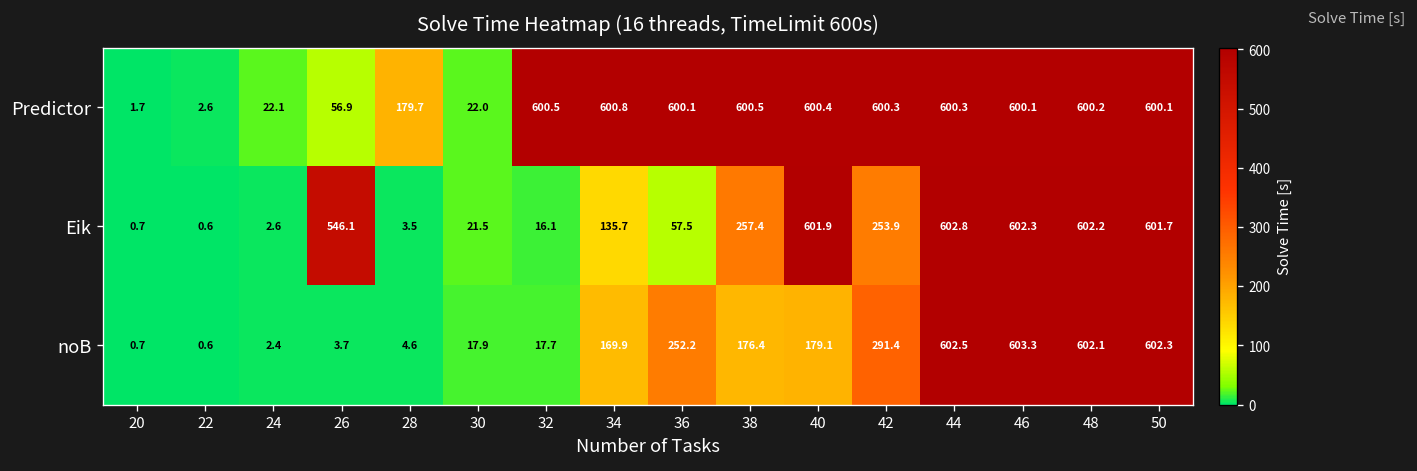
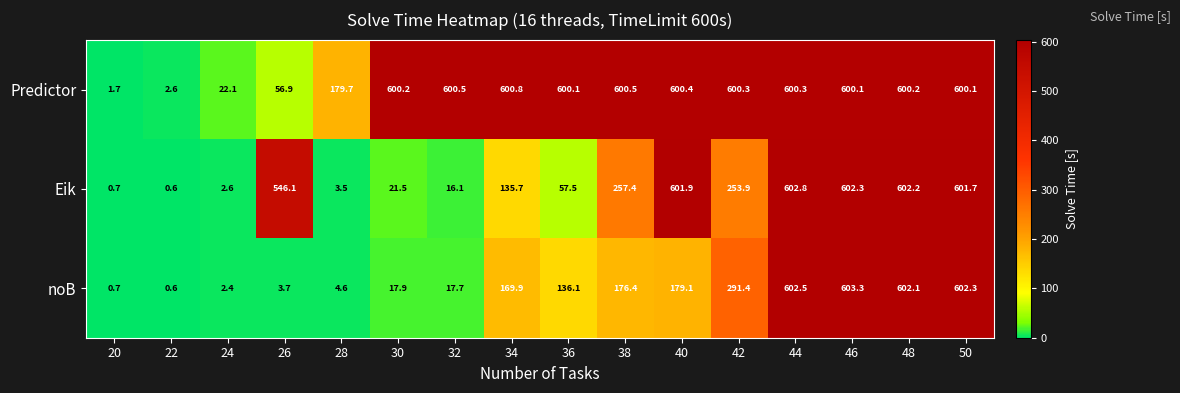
  {
    "Predictor": {
      "20": 1.7,
      "22": 2.6,
      "24": 22.1,
      "26": 56.9,
      "28": 179.7,
-     "30": 22.0,
+     "30": 600.2,
      "32": 600.5,
      "34": 600.8,
      "36": 600.1,
      "38": 600.5,
      "40": 600.4,
      "42": 600.3,
      "44": 600.3,
      "46": 600.1,
      "48": 600.2,
      "50": 600.1
    },
    "Eik": {
      "20": 0.7,
      "22": 0.6,
      "24": 2.6,
      "26": 546.1,
      "28": 3.5,
      "30": 21.5,
      "32": 16.1,
      "34": 135.7,
      "36": 57.5,
      "38": 257.4,
      "40": 601.9,
      "42": 253.9,
      "44": 602.8,
      "46": 602.3,
      "48": 602.2,
      "50": 601.7
    },
    "noB": {
      "20": 0.7,
      "22": 0.6,
      "24": 2.4,
      "26": 3.7,
      "28": 4.6,
      "30": 17.9,
      "32": 17.7,
      "34": 169.9,
-     "36": 252.2,
+     "36": 136.1,
      "38": 176.4,
      "40": 179.1,
      "42": 291.4,
      "44": 602.5,
      "46": 603.3,
      "48": 602.1,
      "50": 602.3
    }
  }
